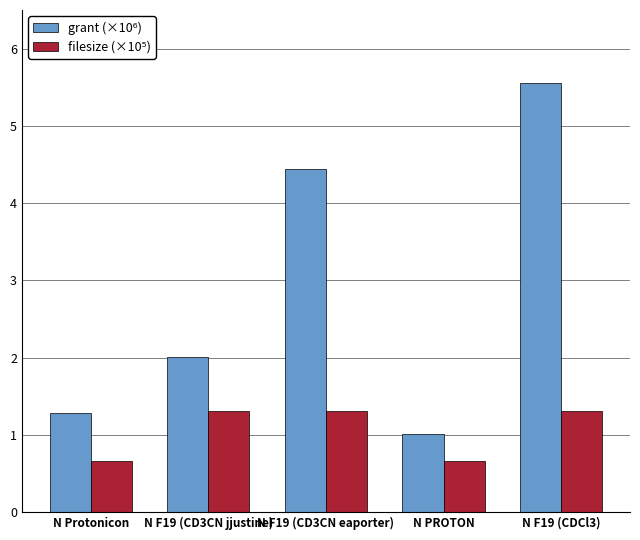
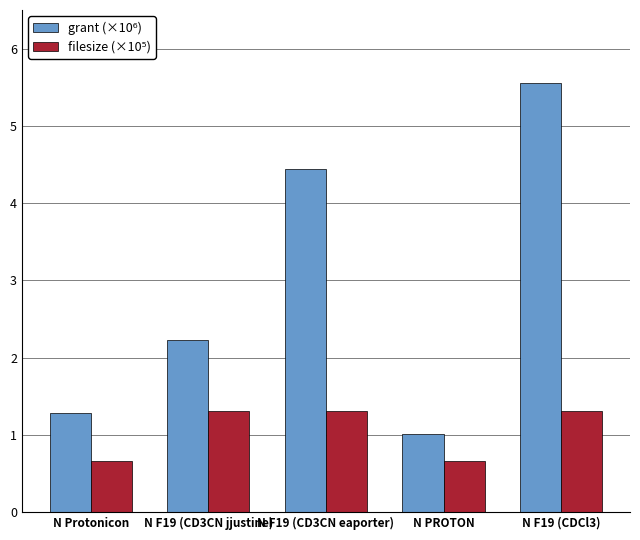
  {
    "grant (×10⁶)": {
      "N Protonicon": 1.3,
-     "N F19 (CD3CN jjustine)": 2.0,
+     "N F19 (CD3CN jjustine)": 2.2,
      "N F19 (CD3CN eaporter)": 4.4,
      "N PROTON": 1.0,
      "N F19 (CDCl3)": 5.6
    },
    "filesize (×10⁵)": {
      "N Protonicon": 0.7,
      "N F19 (CD3CN jjustine)": 1.3,
      "N F19 (CD3CN eaporter)": 1.3,
      "N PROTON": 0.7,
      "N F19 (CDCl3)": 1.3
    }
  }
